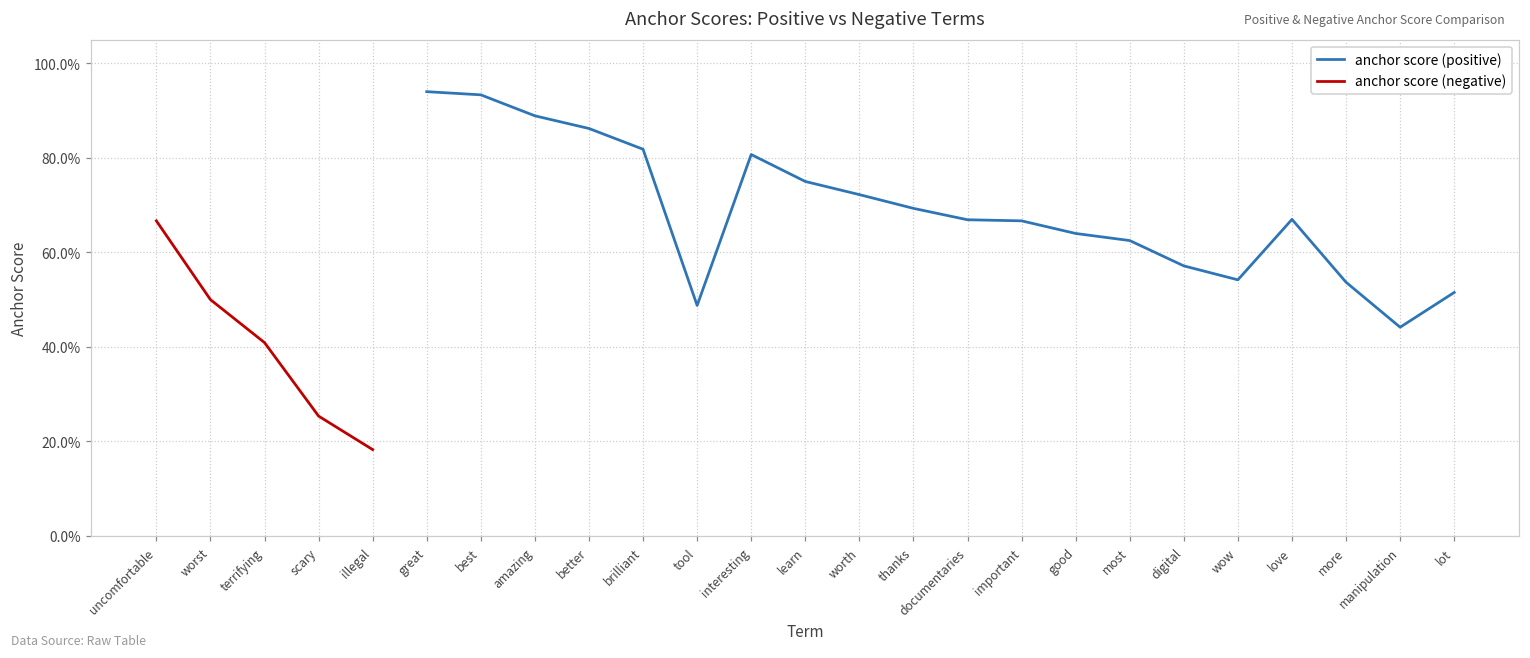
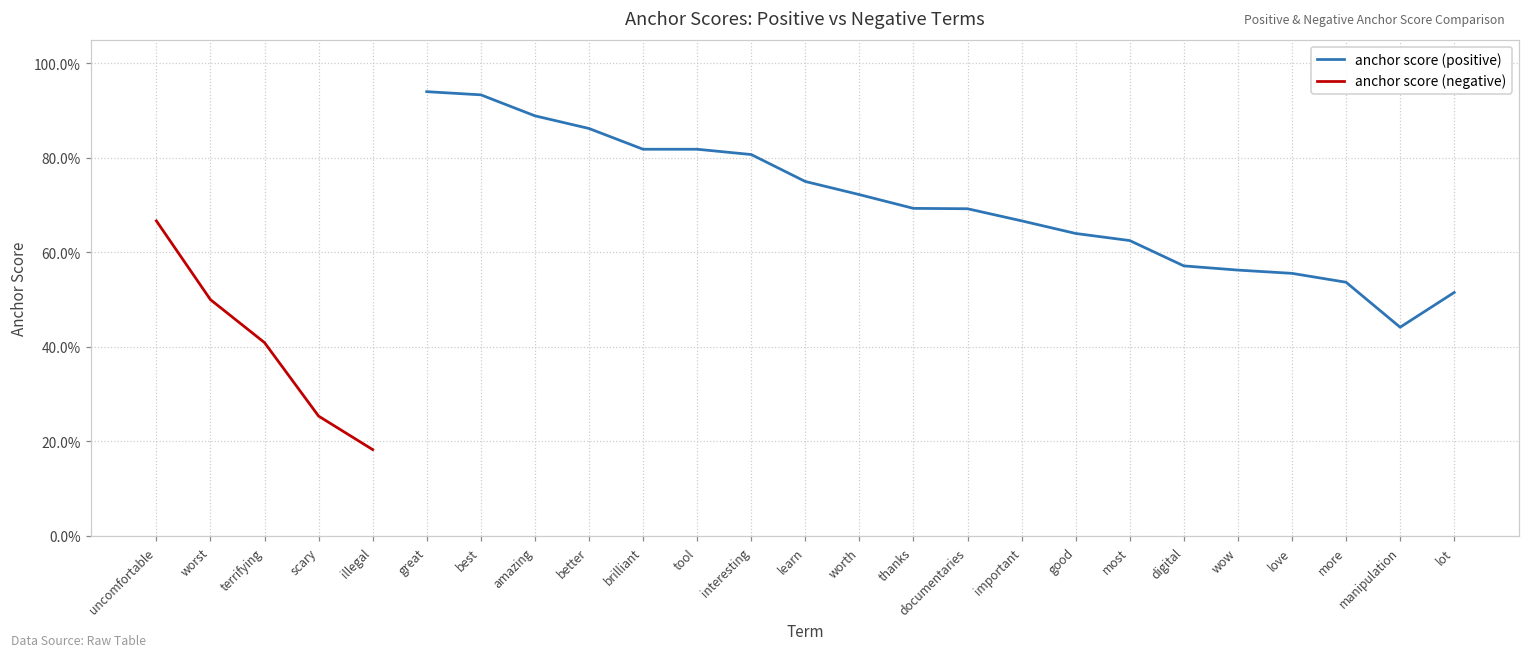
  {
    "anchor score (positive)": {
      "great": "94%",
      "best": "93%",
      "amazing": "89%",
      "better": "86%",
      "brilliant": "82%",
-     "tool": "49%",
+     "tool": "82%",
      "interesting": "81%",
      "learn": "75%",
      "worth": "72%",
      "thanks": "69%",
-     "documentaries": "67%",
+     "documentaries": "69%",
      "important": "67%",
      "good": "64%",
      "most": "63%",
      "digital": "57%",
-     "wow": "54%",
-     "love": "67%",
+     "wow": "56%",
+     "love": "56%",
      "more": "54%",
      "manipulation": "44%",
      "lot": "52%"
    },
    "anchor score (negative)": {
      "uncomfortable": "67%",
      "worst": "50%",
      "terrifying": "41%",
      "scary": "25%",
      "illegal": "18%"
    }
  }
